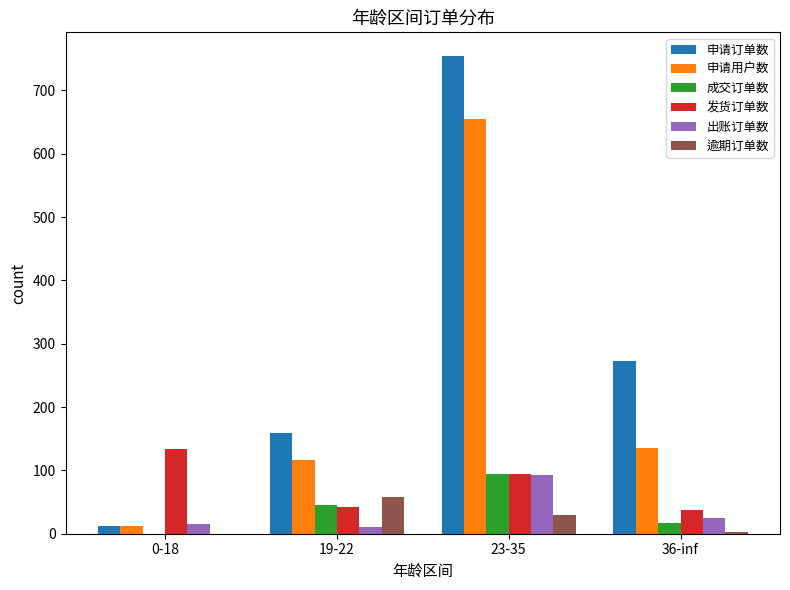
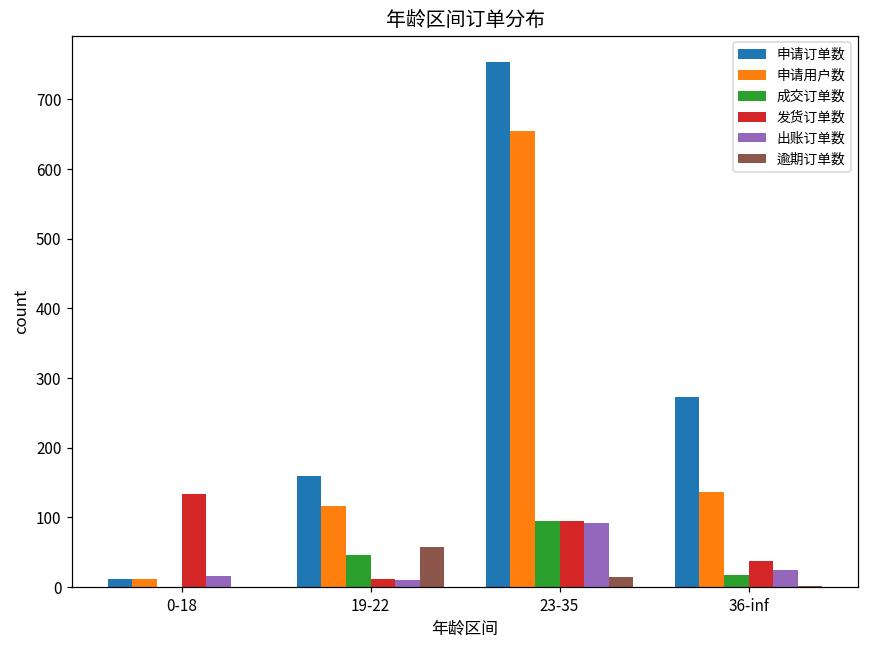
  {
    "申请订单数": {
      "0-18": 10,
      "19-22": 160,
      "23-35": 750,
      "36-inf": 270
    },
    "申请用户数": {
      "0-18": 10,
      "19-22": 120,
      "23-35": 660,
      "36-inf": 140
    },
    "成交订单数": {
      "0-18": 0,
      "19-22": 50,
      "23-35": 100,
      "36-inf": 20
    },
    "发货订单数": {
      "0-18": 130,
-     "19-22": 40,
+     "19-22": 10,
      "23-35": 100,
      "36-inf": 40
    },
    "出账订单数": {
      "0-18": 20,
      "19-22": 10,
      "23-35": 90,
      "36-inf": 30
    },
    "逾期订单数": {
      "0-18": 0,
      "19-22": 60,
-     "23-35": 30
+     "23-35": 10
    }
  }
